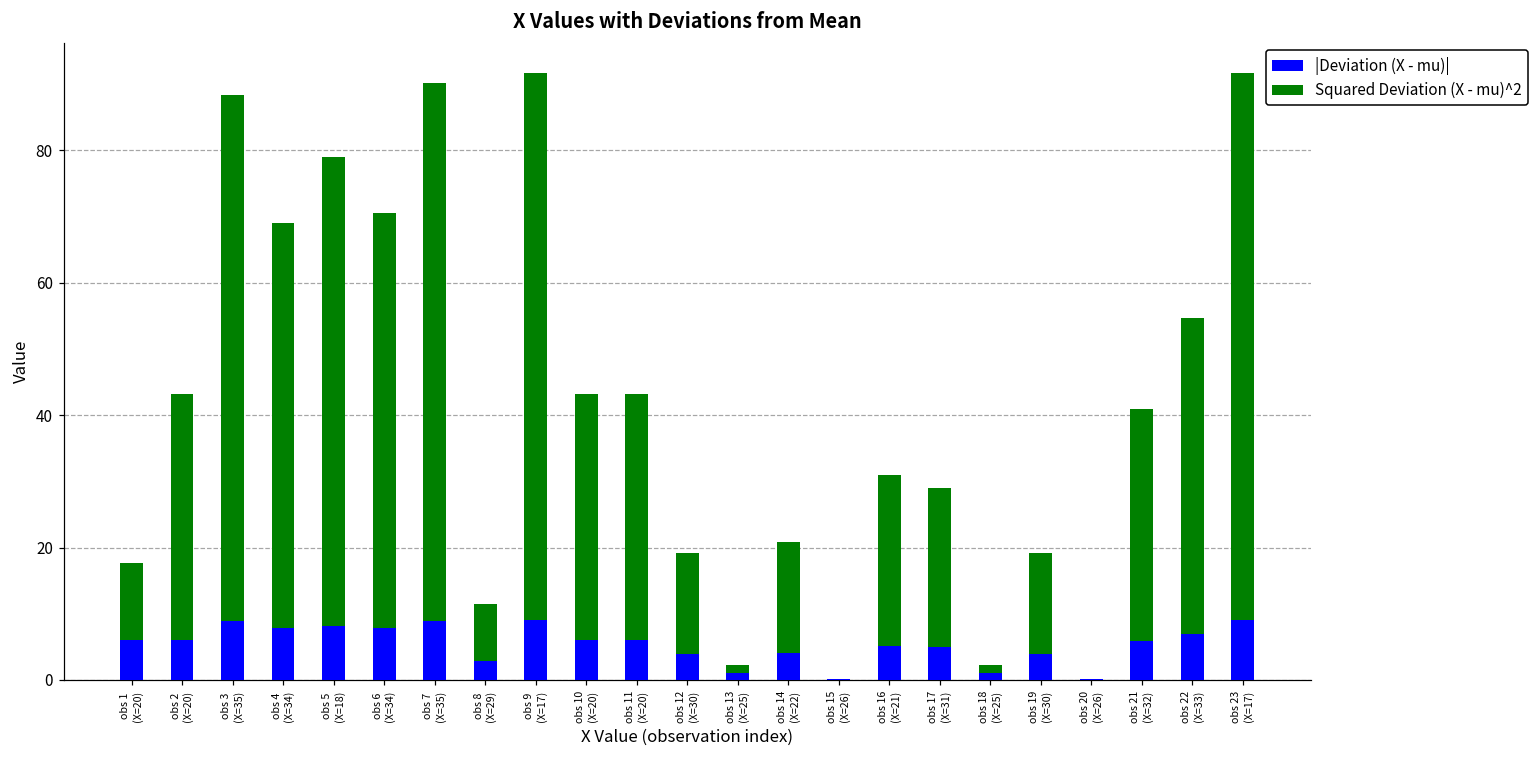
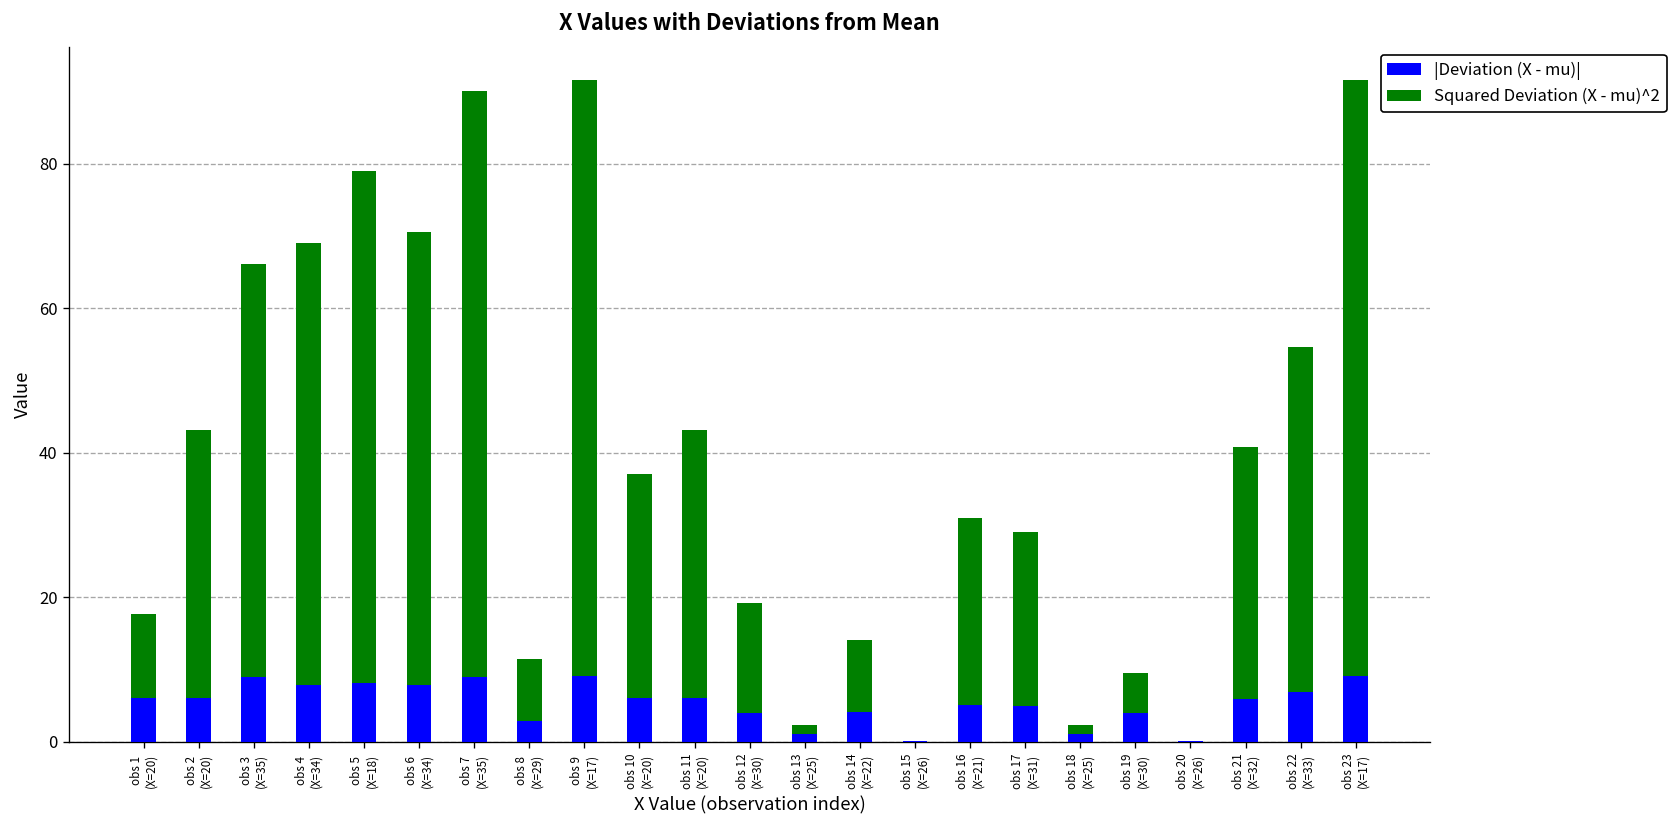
  {
    "|Deviation (X - mu)|": {
      "obs 1 (X=20)": 6,
      "obs 2 (X=20)": 6,
      "obs 3 (X=35)": 9,
      "obs 4 (X=34)": 8,
      "obs 5 (X=18)": 8,
      "obs 6 (X=34)": 8,
      "obs 7 (X=35)": 9,
      "obs 8 (X=29)": 3,
      "obs 9 (X=17)": 9,
      "obs 10 (X=20)": 6,
      "obs 11 (X=20)": 6,
      "obs 12 (X=30)": 4,
      "obs 13 (X=25)": 1,
      "obs 14 (X=22)": 4,
      "obs 16 (X=21)": 5,
      "obs 17 (X=31)": 5,
      "obs 18 (X=25)": 1,
      "obs 19 (X=30)": 4,
      "obs 21 (X=32)": 6,
      "obs 22 (X=33)": 7,
      "obs 23 (X=17)": 9
    },
    "Squared Deviation (X - mu)^2": {
      "obs 1 (X=20)": 12,
      "obs 2 (X=20)": 37,
-     "obs 3 (X=35)": 79,
+     "obs 3 (X=35)": 57,
      "obs 4 (X=34)": 61,
      "obs 5 (X=18)": 71,
      "obs 6 (X=34)": 63,
      "obs 7 (X=35)": 81,
      "obs 8 (X=29)": 8,
      "obs 9 (X=17)": 83,
-     "obs 10 (X=20)": 37,
+     "obs 10 (X=20)": 31,
      "obs 11 (X=20)": 37,
      "obs 12 (X=30)": 15,
      "obs 13 (X=25)": 1,
-     "obs 14 (X=22)": 17,
+     "obs 14 (X=22)": 10,
      "obs 16 (X=21)": 26,
      "obs 17 (X=31)": 24,
      "obs 18 (X=25)": 1,
-     "obs 19 (X=30)": 15,
+     "obs 19 (X=30)": 6,
      "obs 21 (X=32)": 35,
      "obs 22 (X=33)": 48,
      "obs 23 (X=17)": 83
    }
  }
